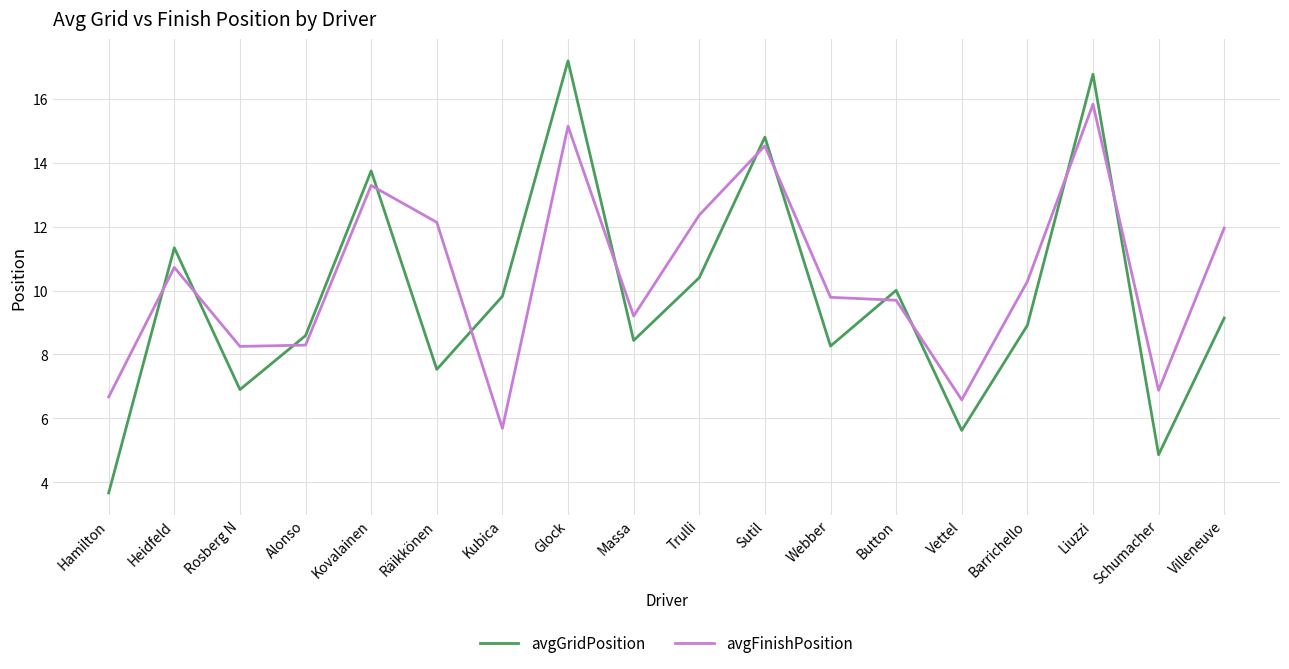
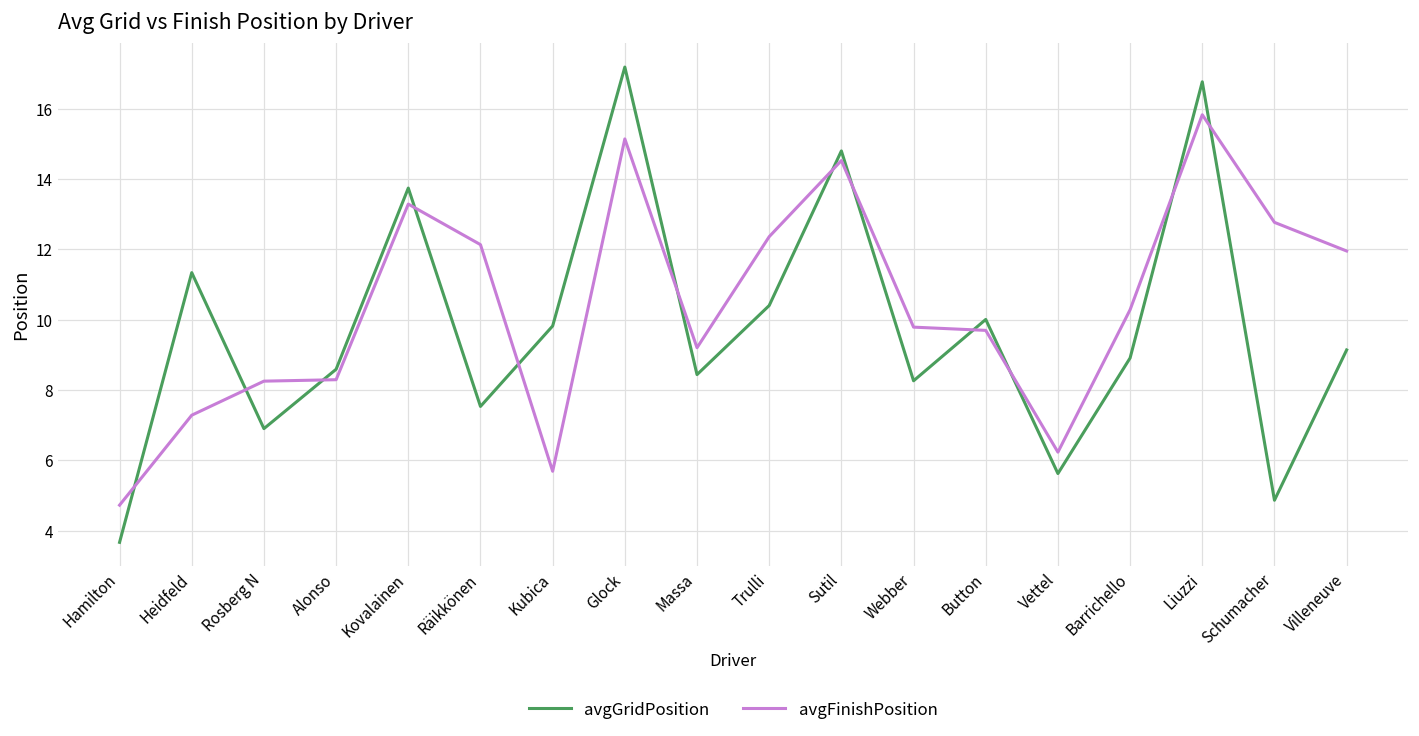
  {
    "avgGridPosition": {
      "Hamilton": 3.7,
      "Heidfeld": 11.3,
      "Rosberg N": 6.9,
      "Alonso": 8.6,
      "Kovalainen": 13.7,
      "Räikkönen": 7.5,
      "Kubica": 9.8,
      "Glock": 17.2,
      "Massa": 8.4,
      "Trulli": 10.4,
      "Sutil": 14.8,
      "Webber": 8.3,
      "Button": 10.0,
      "Vettel": 5.6,
      "Barrichello": 8.9,
      "Liuzzi": 16.8,
      "Schumacher": 4.9,
      "Villeneuve": 9.1
    },
    "avgFinishPosition": {
-     "Hamilton": 6.7,
-     "Heidfeld": 10.7,
+     "Hamilton": 4.7,
+     "Heidfeld": 7.3,
      "Rosberg N": 8.3,
      "Alonso": 8.3,
      "Kovalainen": 13.3,
      "Räikkönen": 12.1,
      "Kubica": 5.7,
      "Glock": 15.1,
      "Massa": 9.2,
      "Trulli": 12.4,
      "Sutil": 14.5,
      "Webber": 9.8,
      "Button": 9.7,
-     "Vettel": 6.6,
+     "Vettel": 6.2,
      "Barrichello": 10.3,
      "Liuzzi": 15.8,
-     "Schumacher": 6.9,
+     "Schumacher": 12.8,
      "Villeneuve": 12.0
    }
  }
